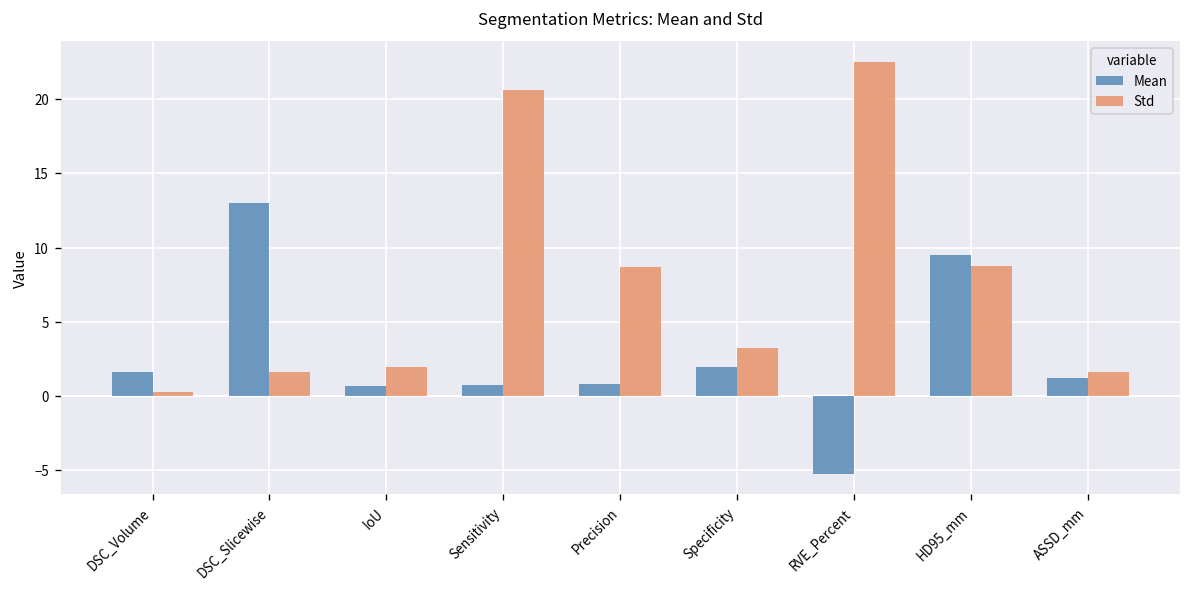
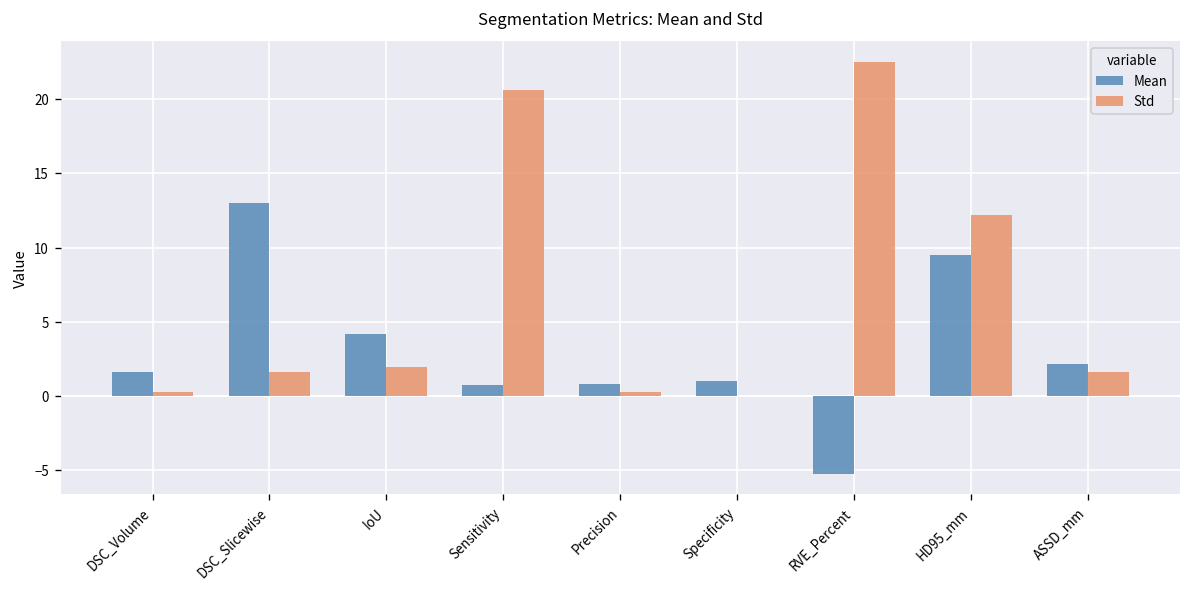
  {
    "Mean": {
      "DSC_Volume": 1.6,
      "DSC_Slicewise": 13.0,
-     "IoU": 0.7,
+     "IoU": 4.1,
      "Sensitivity": 0.8,
      "Precision": 0.8,
-     "Specificity": 1.9,
+     "Specificity": 1.0,
      "RVE_Percent": -5.2,
      "HD95_mm": 9.5,
-     "ASSD_mm": 1.2
+     "ASSD_mm": 2.1
    },
    "Std": {
      "DSC_Volume": 0.3,
      "DSC_Slicewise": 1.6,
      "IoU": 2.0,
      "Sensitivity": 20.6,
-     "Precision": 8.7,
-     "Specificity": 3.2,
+     "Precision": 0.3,
+     "Specificity": 0.0,
      "RVE_Percent": 22.5,
-     "HD95_mm": 8.8,
+     "HD95_mm": 12.2,
      "ASSD_mm": 1.6
    }
  }
